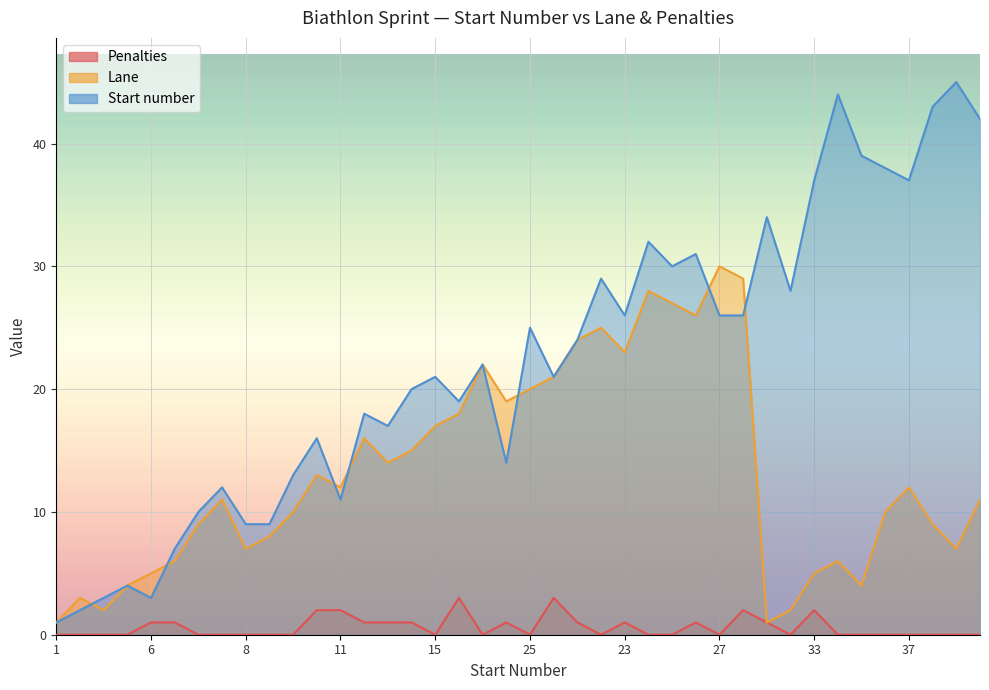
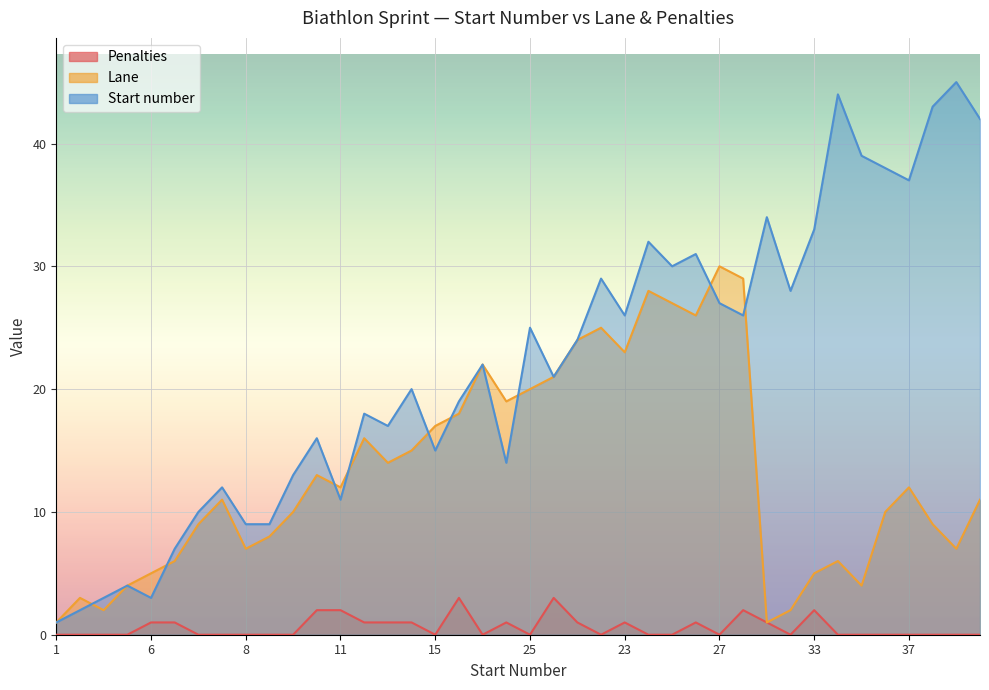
  {
    "Start number": {
      "6": 3,
      "8": 9,
      "11": 11,
-     "15": 21,
+     "15": 15,
      "25": 25,
      "23": 26,
-     "27": 26,
-     "33": 37,
+     "27": 27,
+     "33": 33,
      "37": 37
    }
  }
